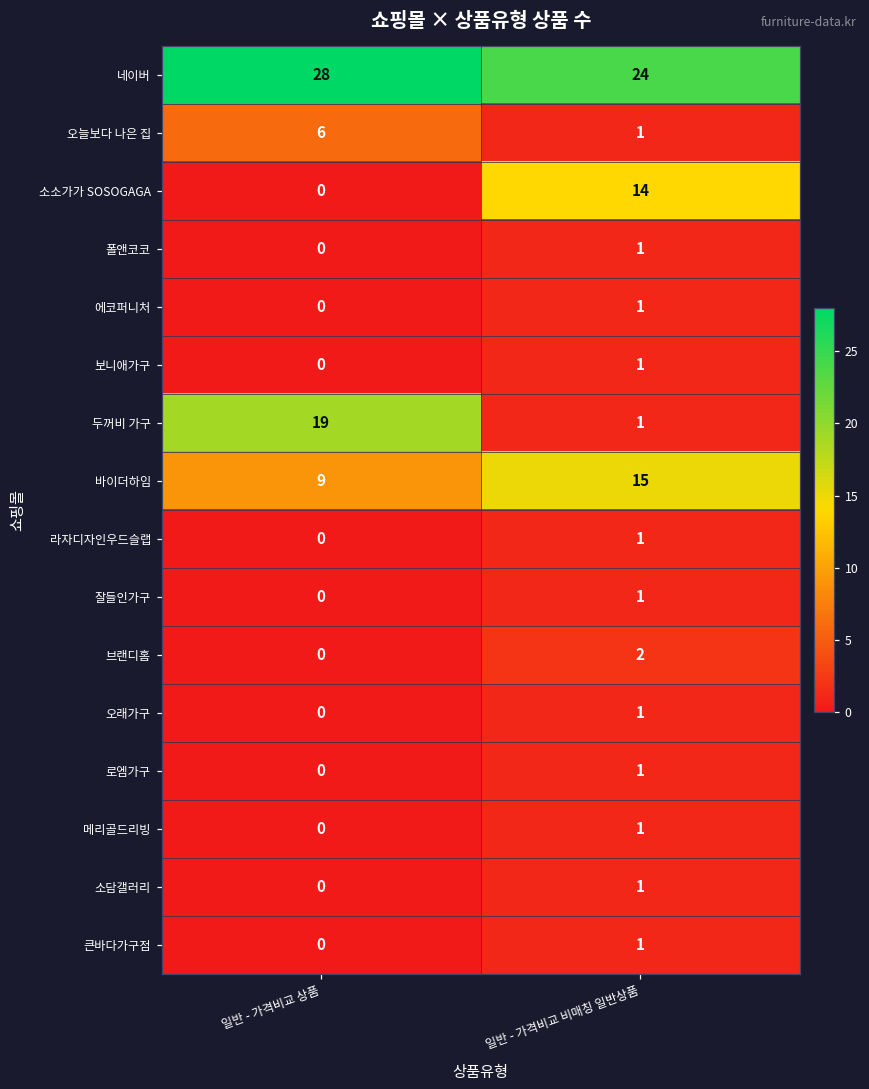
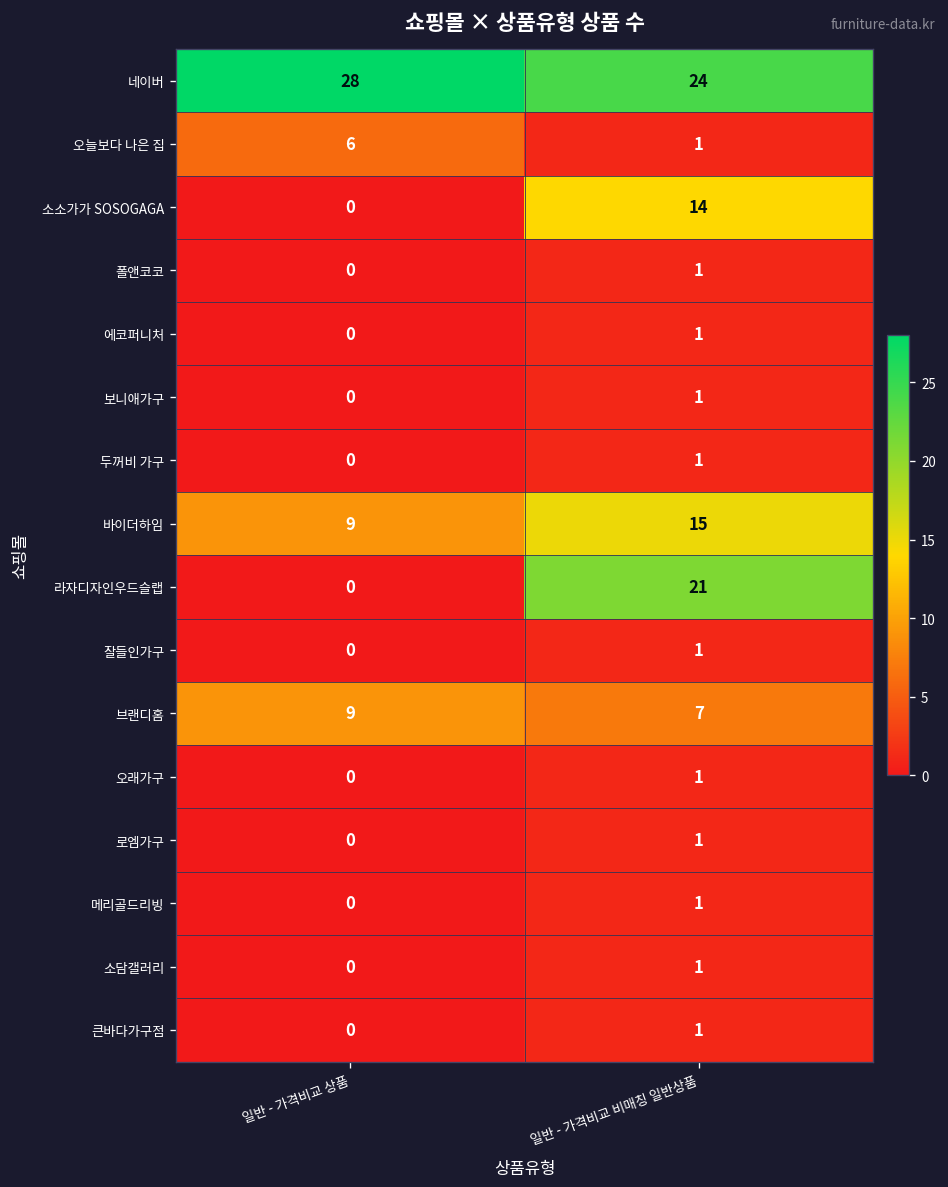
  {
    "네이버": {
      "일반 - 가격비교 상품": 28,
      "일반 - 가격비교 비매칭 일반상품": 24
    },
    "오늘보다 나은 집": {
      "일반 - 가격비교 상품": 6,
      "일반 - 가격비교 비매칭 일반상품": 1
    },
    "소소가가 SOSOGAGA": {
      "일반 - 가격비교 상품": 0,
      "일반 - 가격비교 비매칭 일반상품": 14
    },
    "폴앤코코": {
      "일반 - 가격비교 상품": 0,
      "일반 - 가격비교 비매칭 일반상품": 1
    },
    "에코퍼니처": {
      "일반 - 가격비교 상품": 0,
      "일반 - 가격비교 비매칭 일반상품": 1
    },
    "보니애가구": {
      "일반 - 가격비교 상품": 0,
      "일반 - 가격비교 비매칭 일반상품": 1
    },
    "두꺼비 가구": {
-     "일반 - 가격비교 상품": 19,
+     "일반 - 가격비교 상품": 0,
      "일반 - 가격비교 비매칭 일반상품": 1
    },
    "바이더하임": {
      "일반 - 가격비교 상품": 9,
      "일반 - 가격비교 비매칭 일반상품": 15
    },
    "라자디자인우드슬랩": {
      "일반 - 가격비교 상품": 0,
-     "일반 - 가격비교 비매칭 일반상품": 1
+     "일반 - 가격비교 비매칭 일반상품": 21
    },
    "잘들인가구": {
      "일반 - 가격비교 상품": 0,
      "일반 - 가격비교 비매칭 일반상품": 1
    },
    "브랜디홈": {
-     "일반 - 가격비교 상품": 0,
-     "일반 - 가격비교 비매칭 일반상품": 2
+     "일반 - 가격비교 상품": 9,
+     "일반 - 가격비교 비매칭 일반상품": 7
    },
    "오래가구": {
      "일반 - 가격비교 상품": 0,
      "일반 - 가격비교 비매칭 일반상품": 1
    },
    "로엠가구": {
      "일반 - 가격비교 상품": 0,
      "일반 - 가격비교 비매칭 일반상품": 1
    },
    "메리골드리빙": {
      "일반 - 가격비교 상품": 0,
      "일반 - 가격비교 비매칭 일반상품": 1
    },
    "소담갤러리": {
      "일반 - 가격비교 상품": 0,
      "일반 - 가격비교 비매칭 일반상품": 1
    },
    "큰바다가구점": {
      "일반 - 가격비교 상품": 0,
      "일반 - 가격비교 비매칭 일반상품": 1
    }
  }
